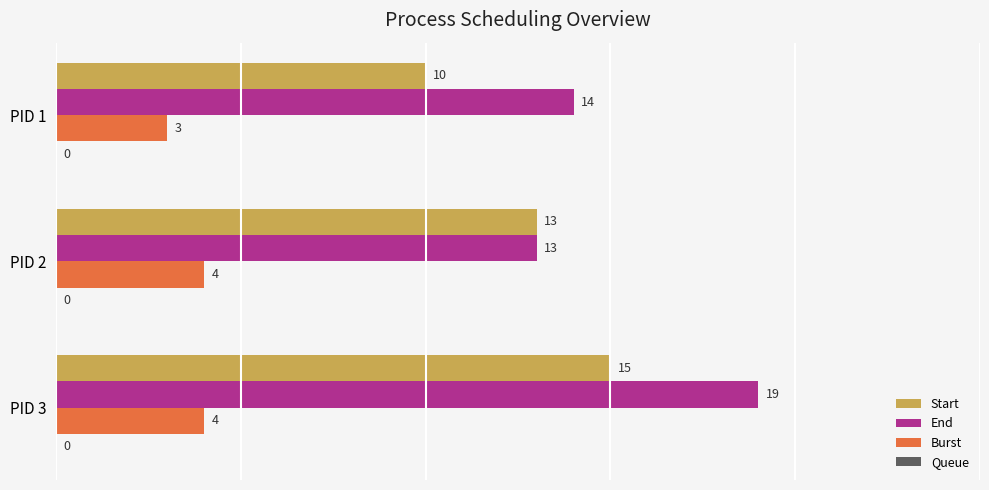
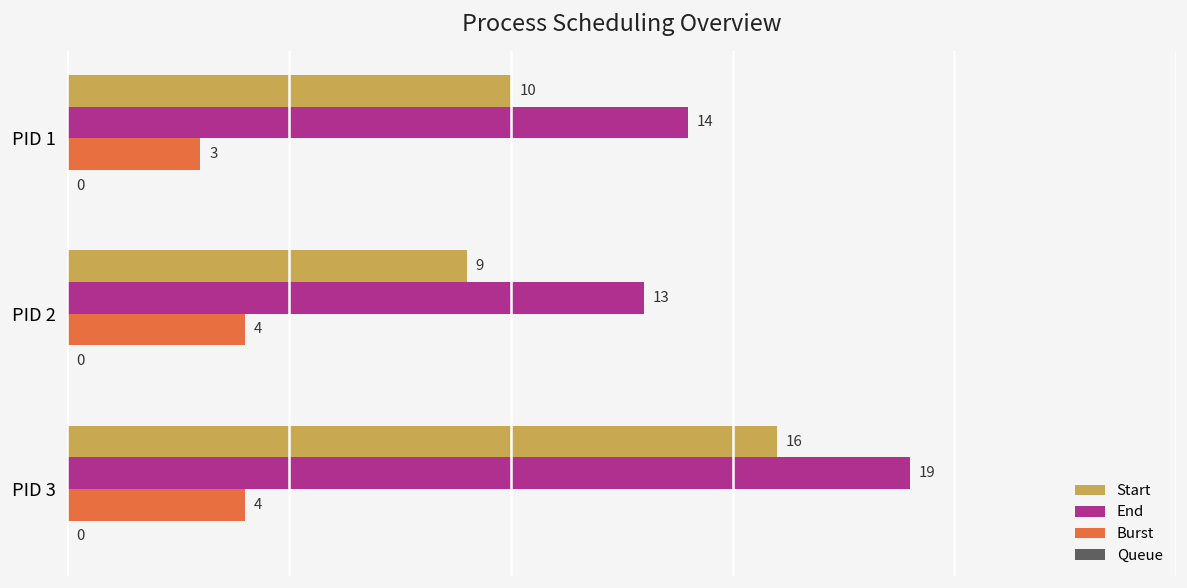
  {
    "Start": {
      "PID 1": 10,
-     "PID 2": 13,
-     "PID 3": 15
+     "PID 2": 9,
+     "PID 3": 16
    },
    "End": {
      "PID 1": 14,
      "PID 2": 13,
      "PID 3": 19
    },
    "Burst": {
      "PID 1": 3,
      "PID 2": 4,
      "PID 3": 4
    },
    "Queue": {
      "PID 1": 0,
      "PID 2": 0,
      "PID 3": 0
    }
  }
